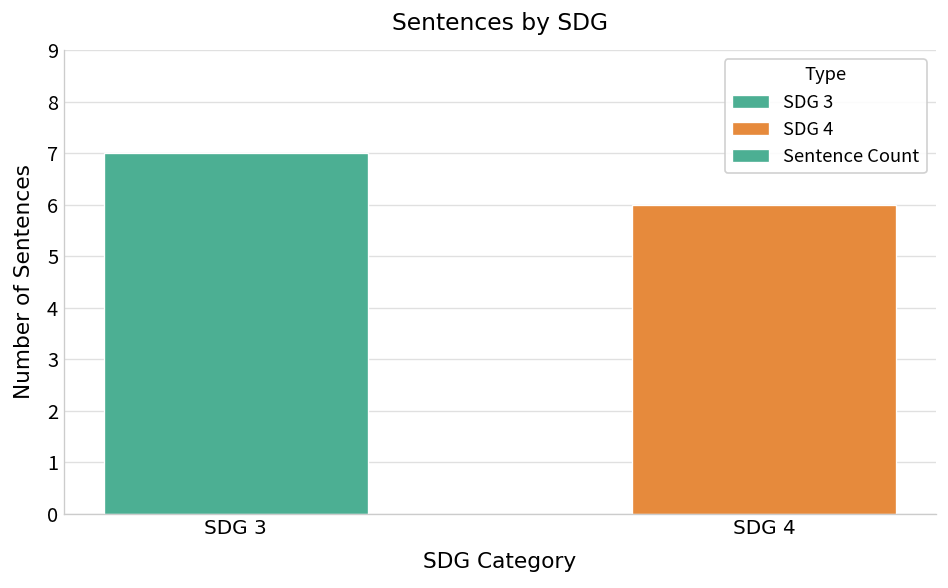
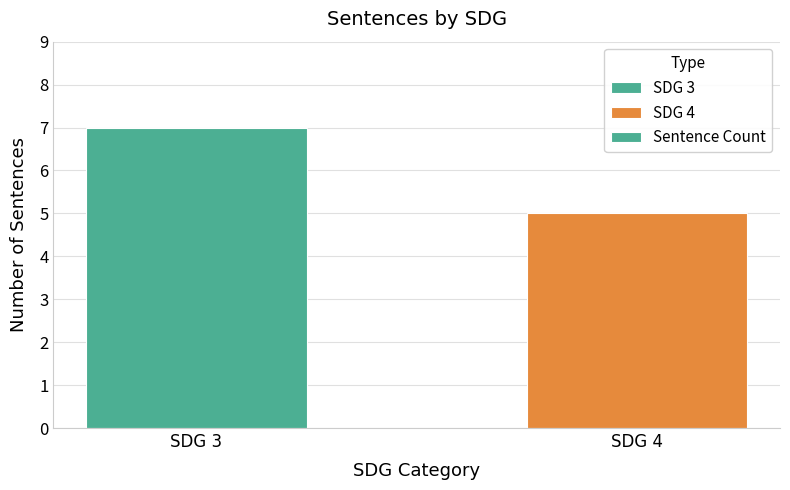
  {
    "SDG 3": 7,
-   "SDG 4": 6
+   "SDG 4": 5
  }
